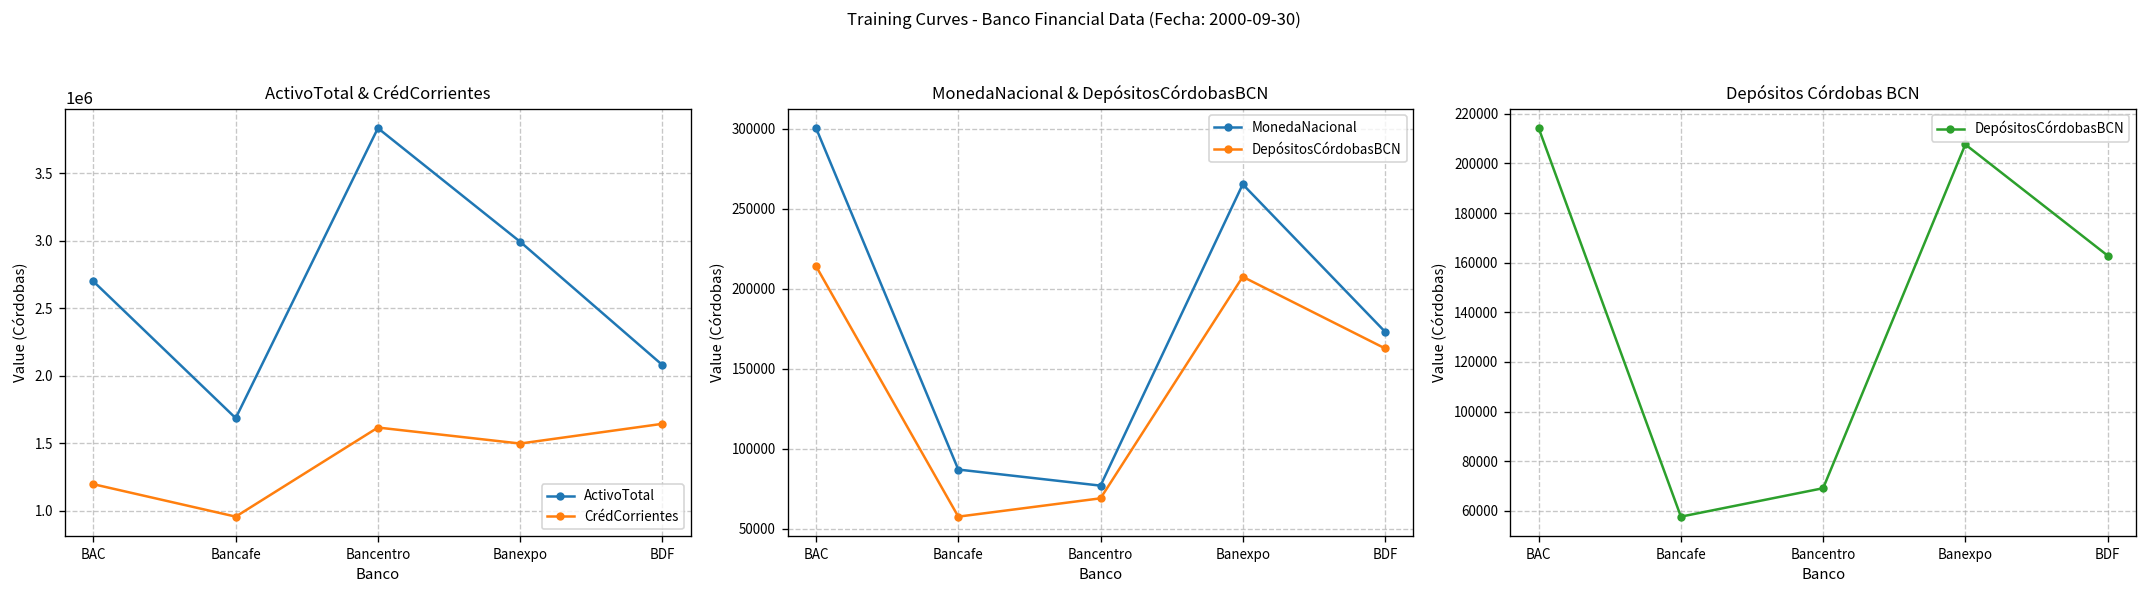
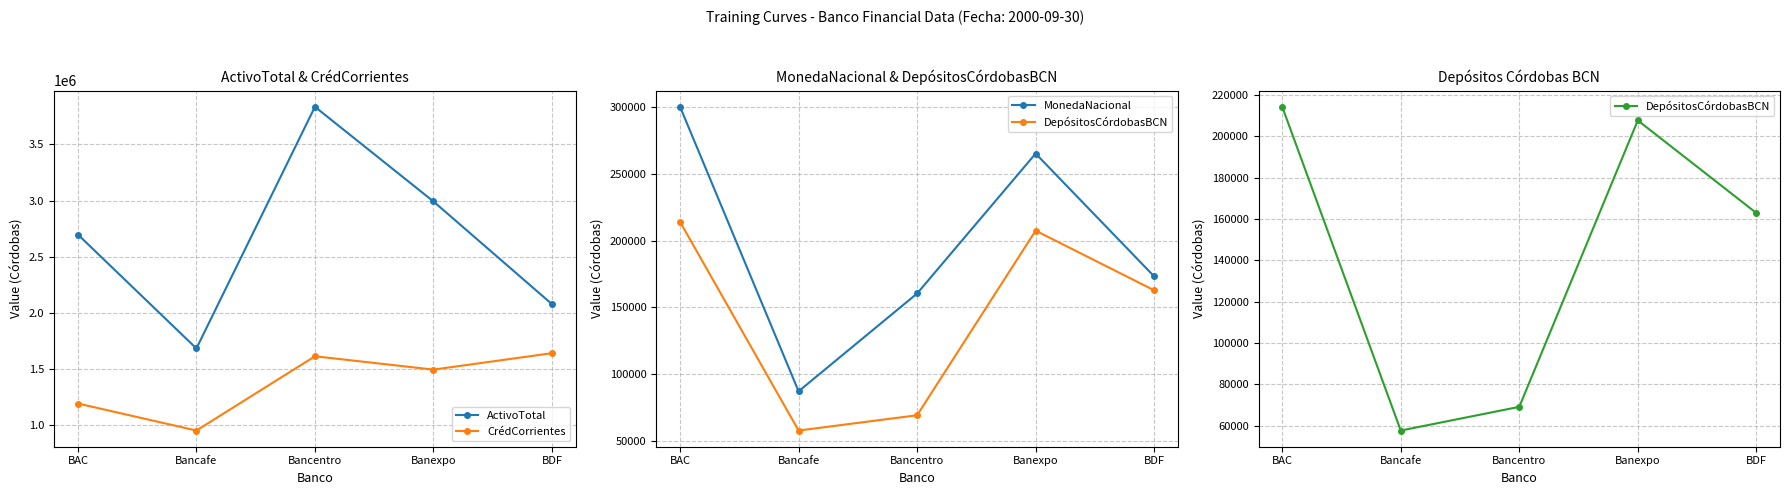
  {
    "ActivoTotal & CrédCorrientes": {
      "ActivoTotal": {
        "BAC": 2700000,
        "Bancafe": 1680000,
        "Bancentro": 3830000,
        "Banexpo": 2990000,
        "BDF": 2080000
      },
      "CrédCorrientes": {
        "BAC": 1200000,
        "Bancafe": 960000,
        "Bancentro": 1620000,
        "Banexpo": 1500000,
        "BDF": 1640000
      }
    },
    "MonedaNacional & DepósitosCórdobasBCN": {
      "MonedaNacional": {
        "BAC": 300000,
        "Bancafe": 87000,
-       "Bancentro": 77000,
+       "Bancentro": 160000,
        "Banexpo": 265000,
        "BDF": 173000
      }
    },
    "Depósitos Córdobas BCN": {
      "BAC": 214000,
      "Bancafe": 58000,
      "Bancentro": 69000,
      "Banexpo": 208000,
      "BDF": 163000
    }
  }
